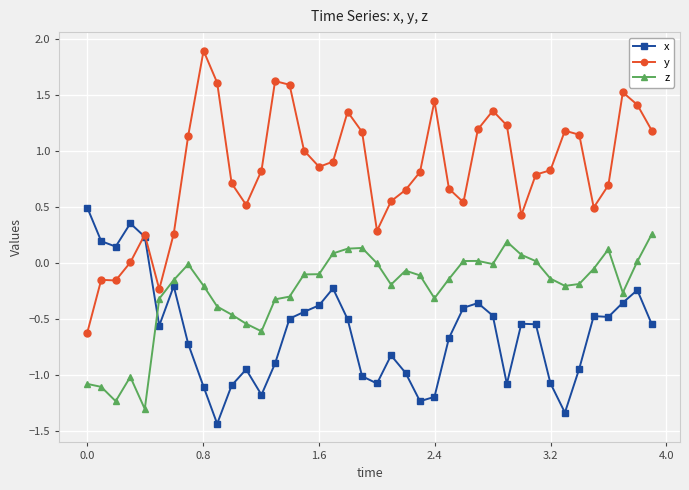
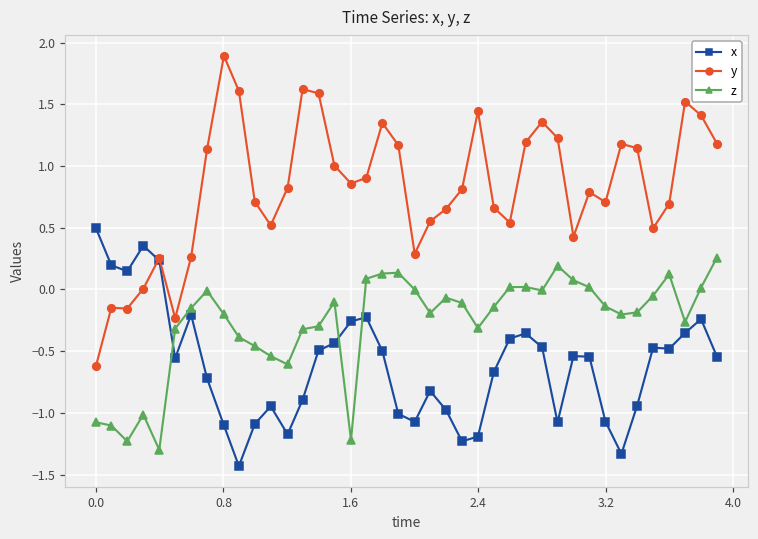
  {
    "x": {
      "0.0": 0.49,
-     "1.6": -0.38,
+     "1.6": -0.26,
      "3.2": -1.07
    },
    "y": {
      "0.0": -0.62,
      "1.6": 0.86,
-     "3.2": 0.83
+     "3.2": 0.71
    },
    "z": {
      "0.0": -1.08,
-     "1.6": -0.10,
+     "1.6": -1.22,
      "3.2": -0.14
    }
  }
